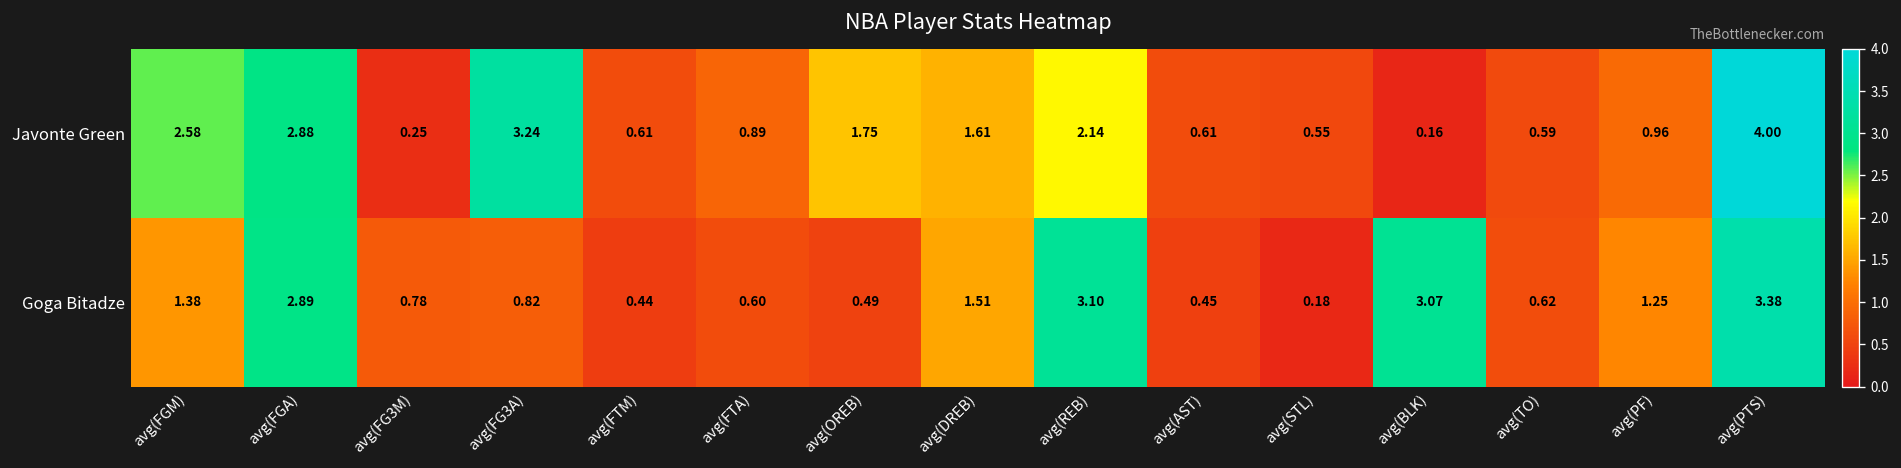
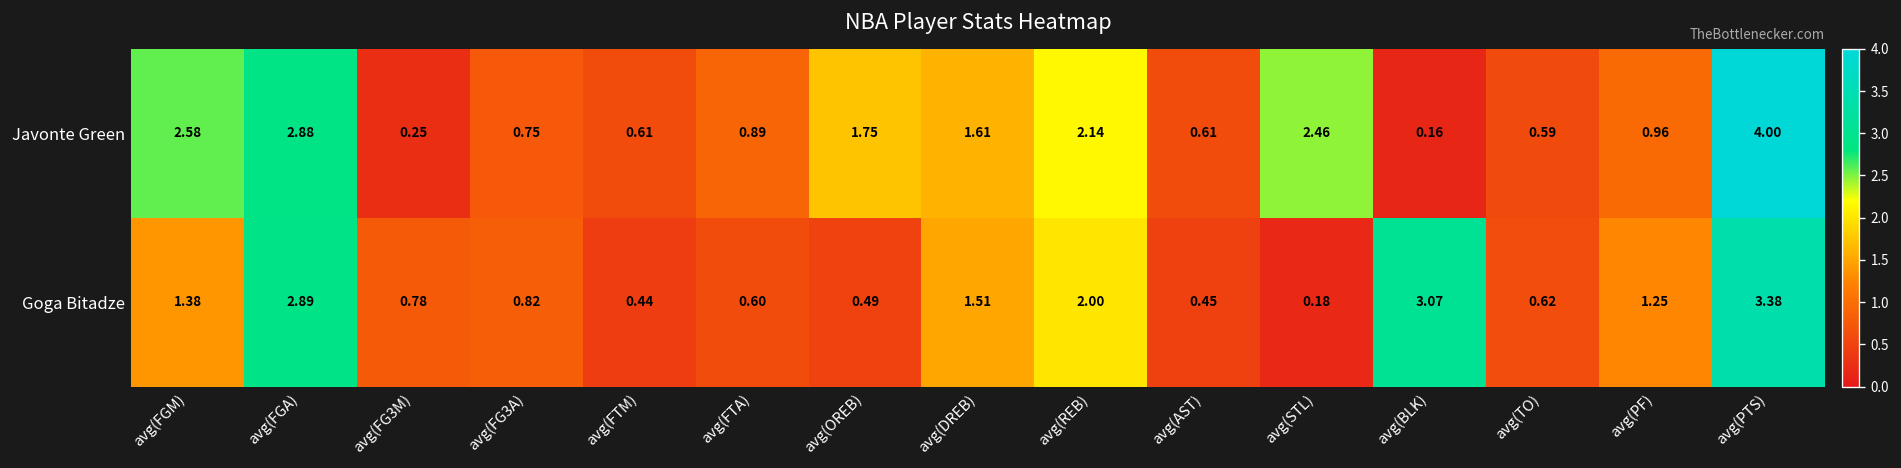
  {
    "Javonte Green": {
      "avg(FGM)": 2.58,
      "avg(FGA)": 2.88,
      "avg(FG3M)": 0.25,
-     "avg(FG3A)": 3.24,
+     "avg(FG3A)": 0.75,
      "avg(FTM)": 0.61,
      "avg(FTA)": 0.89,
      "avg(OREB)": 1.75,
      "avg(DREB)": 1.61,
      "avg(REB)": 2.14,
      "avg(AST)": 0.61,
-     "avg(STL)": 0.55,
+     "avg(STL)": 2.46,
      "avg(BLK)": 0.16,
      "avg(TO)": 0.59,
      "avg(PF)": 0.96,
      "avg(PTS)": 4.00
    },
    "Goga Bitadze": {
      "avg(FGM)": 1.38,
      "avg(FGA)": 2.89,
      "avg(FG3M)": 0.78,
      "avg(FG3A)": 0.82,
      "avg(FTM)": 0.44,
      "avg(FTA)": 0.60,
      "avg(OREB)": 0.49,
      "avg(DREB)": 1.51,
-     "avg(REB)": 3.10,
+     "avg(REB)": 2.00,
      "avg(AST)": 0.45,
      "avg(STL)": 0.18,
      "avg(BLK)": 3.07,
      "avg(TO)": 0.62,
      "avg(PF)": 1.25,
      "avg(PTS)": 3.38
    }
  }
